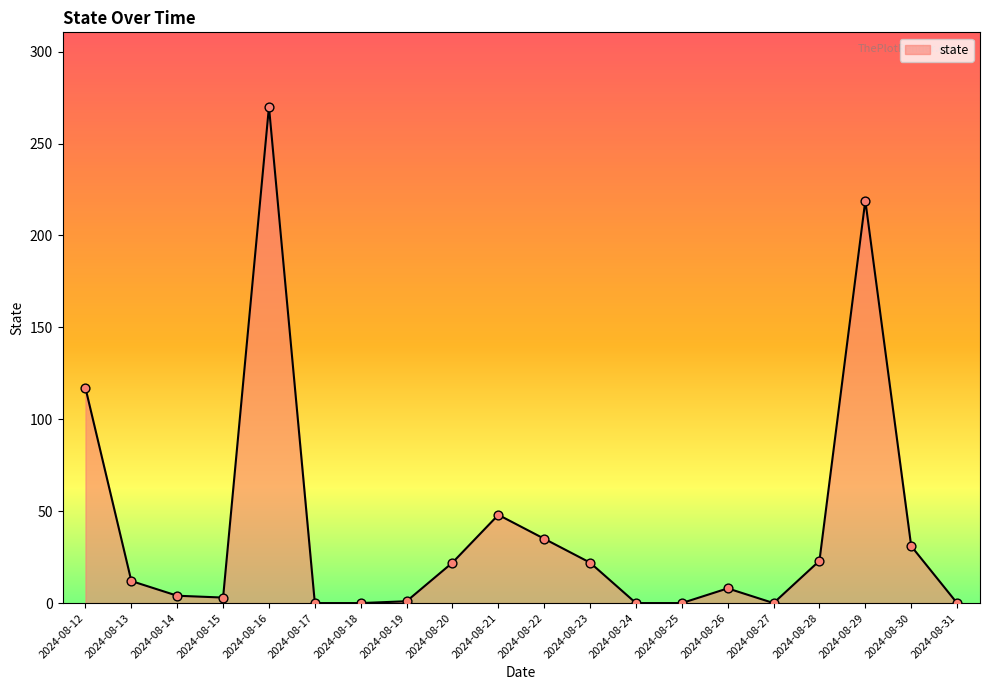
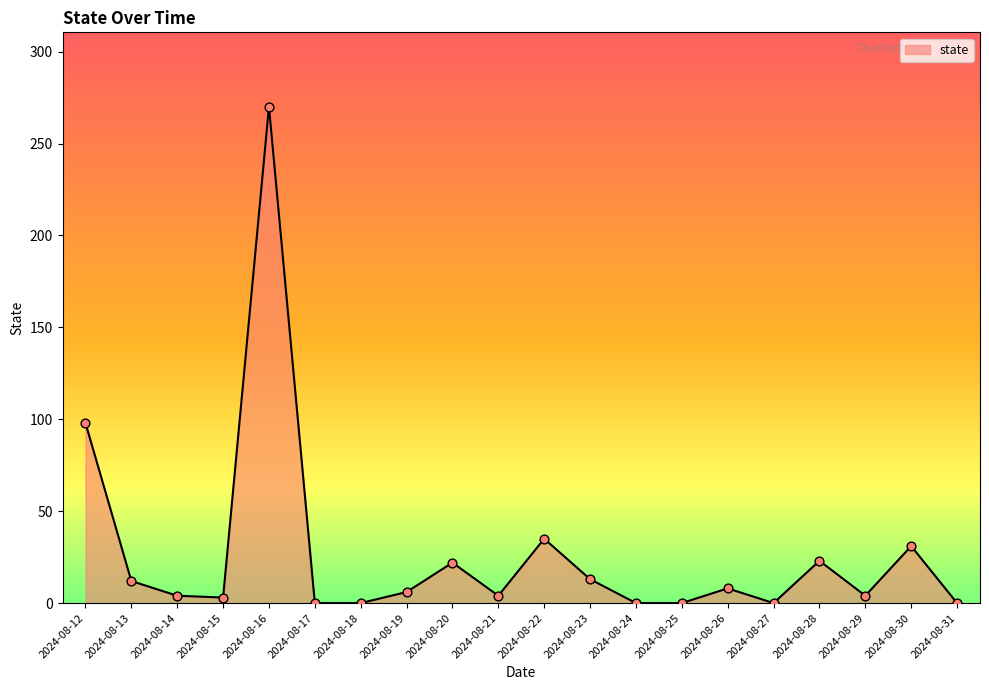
  {
-   "2024-08-12": 117,
+   "2024-08-12": 98,
    "2024-08-13": 12,
    "2024-08-14": 4,
    "2024-08-15": 3,
    "2024-08-16": 270,
    "2024-08-17": 0,
    "2024-08-18": 0,
-   "2024-08-19": 1,
+   "2024-08-19": 6,
    "2024-08-20": 22,
-   "2024-08-21": 48,
+   "2024-08-21": 4,
    "2024-08-22": 35,
-   "2024-08-23": 22,
+   "2024-08-23": 13,
    "2024-08-24": 0,
    "2024-08-25": 0,
    "2024-08-26": 8,
    "2024-08-27": 0,
    "2024-08-28": 23,
-   "2024-08-29": 219,
+   "2024-08-29": 4,
    "2024-08-30": 31,
    "2024-08-31": 0
  }
